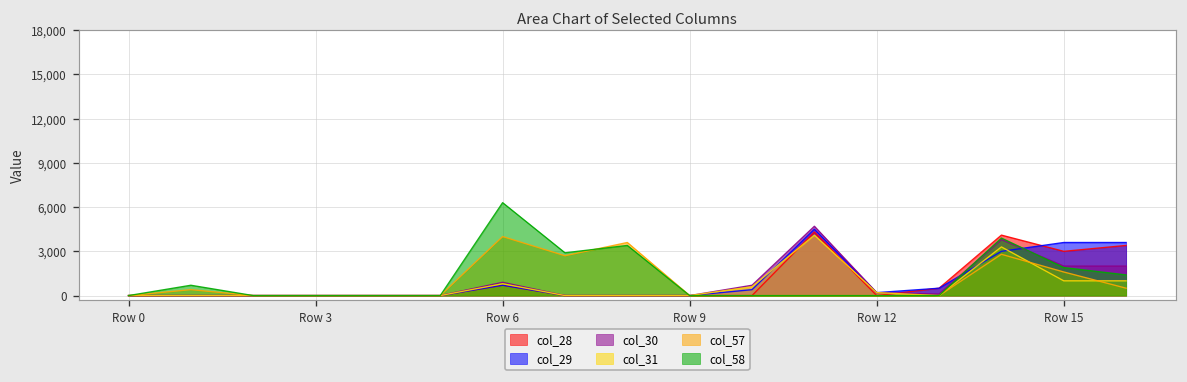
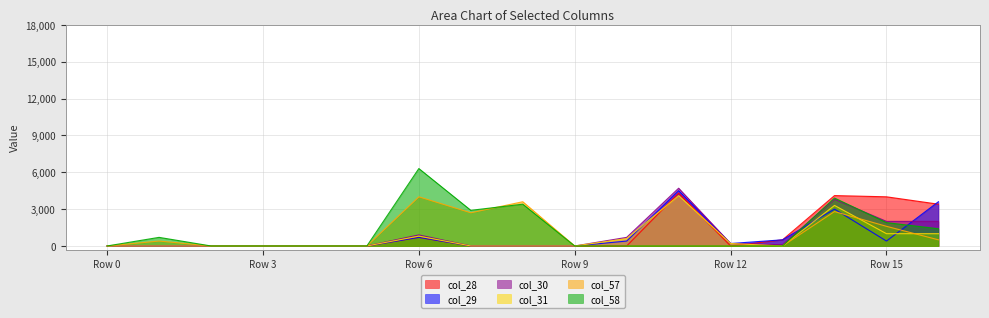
  {
    "col_28": {
-     "Row 15": "3,000"
+     "Row 15": "4,000"
    },
    "col_29": {
-     "Row 15": "3,600"
+     "Row 15": "400"
    },
    "col_58": {
      "Row 6": "6,300"
    }
  }
